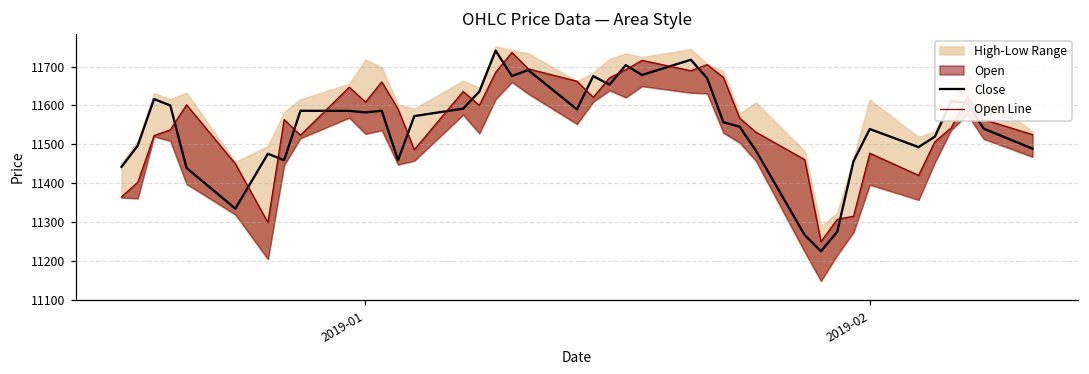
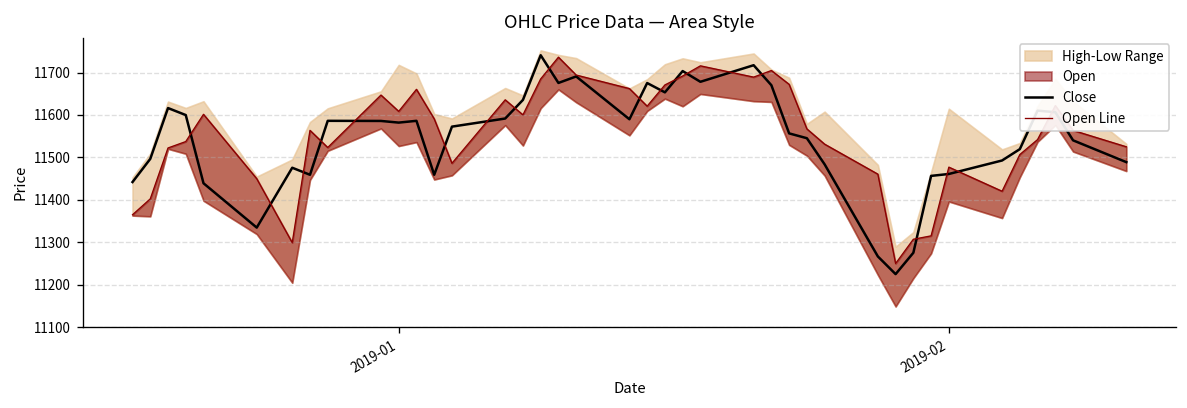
  {
    "Close": {
      "2019-01": 11580,
-     "2019-02": 11540
+     "2019-02": 11460
    },
    "Open": {
      "2019-01": 11610,
      "2019-02": 11480
    }
  }
